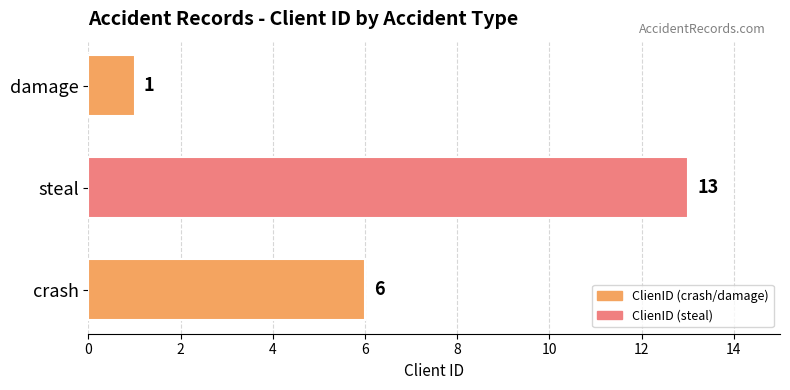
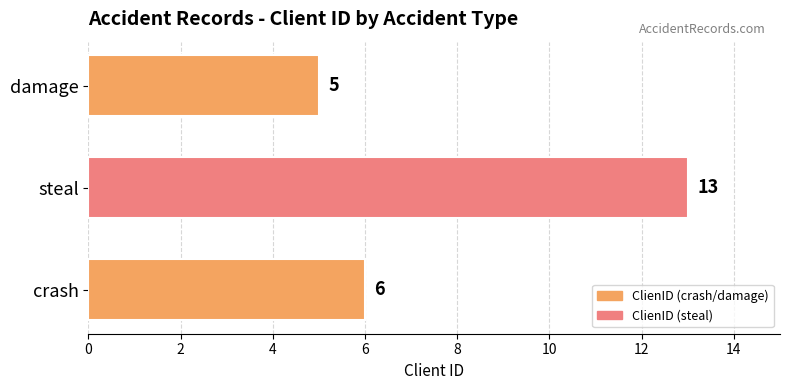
  {
-   "damage": 1,
+   "damage": 5,
    "steal": 13,
    "crash": 6
  }
